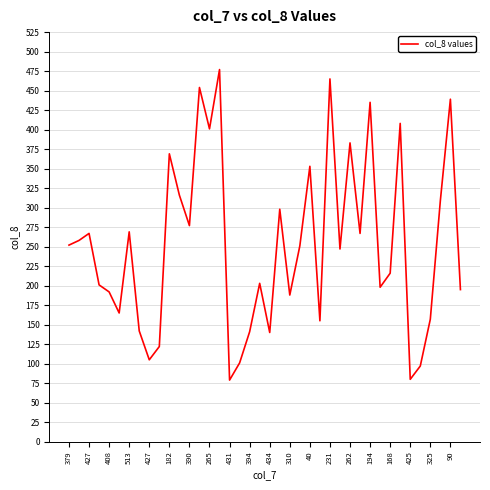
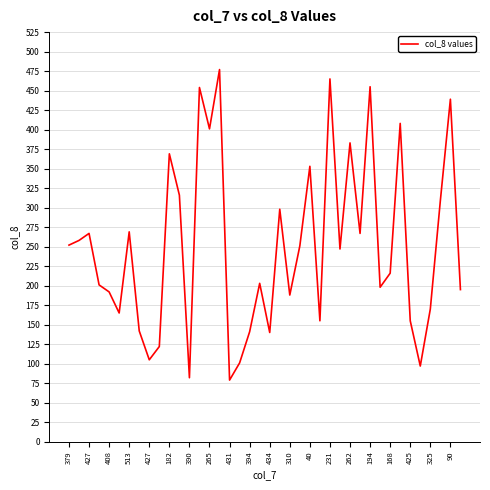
  {
    "379": 250,
    "408": 190,
    "513": 270,
    "182": 370,
-   "390": 280,
+   "390": 80,
    "265": 400,
    "431": 80,
    "394": 140,
    "434": 140,
    "310": 190,
    "40": 350,
    "231": 470,
    "262": 380,
-   "194": 440,
+   "194": 460,
    "168": 220,
-   "425": 80,
-   "325": 160,
+   "425": 160,
+   "325": 170,
    "90": 440
  }
